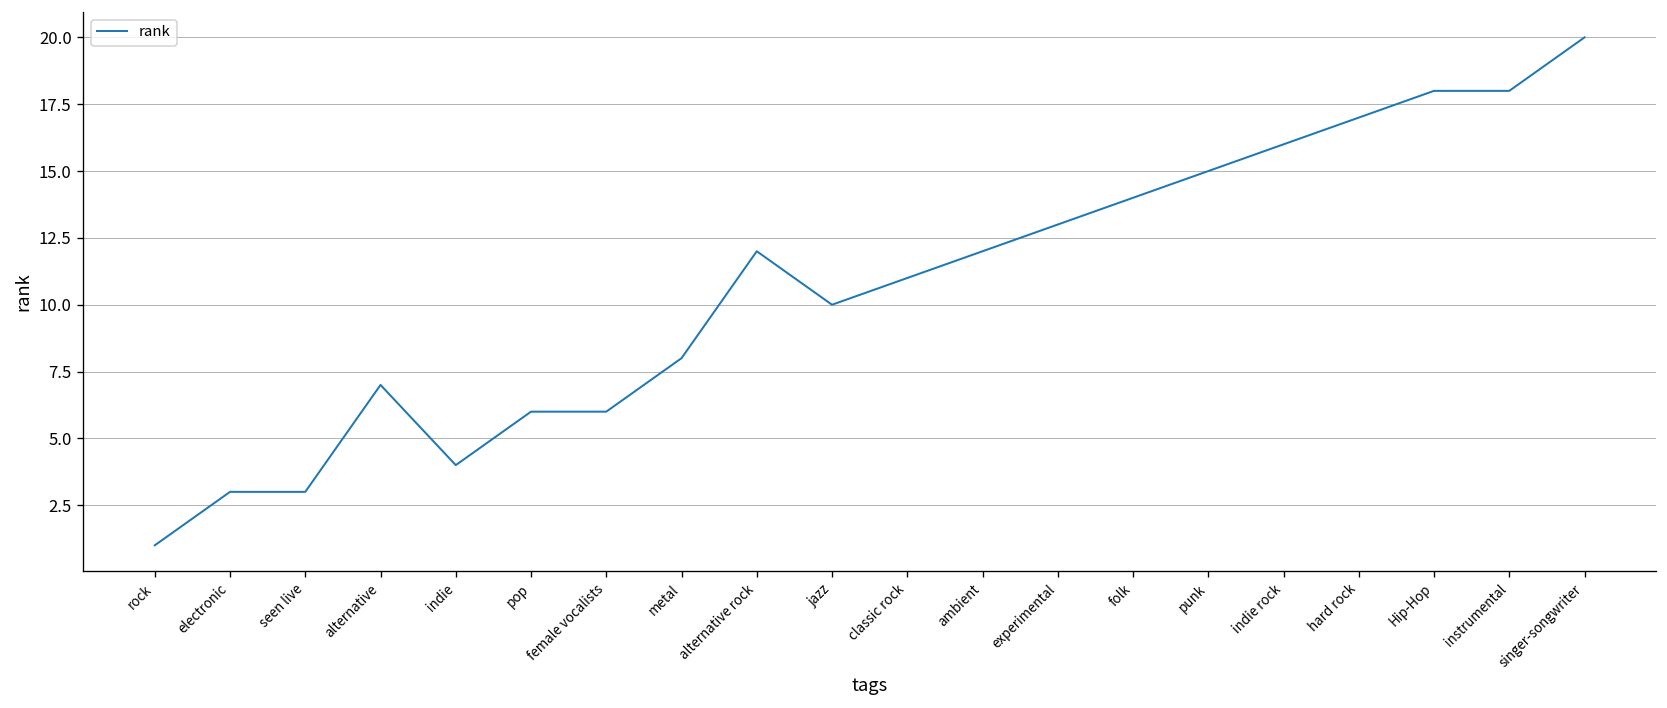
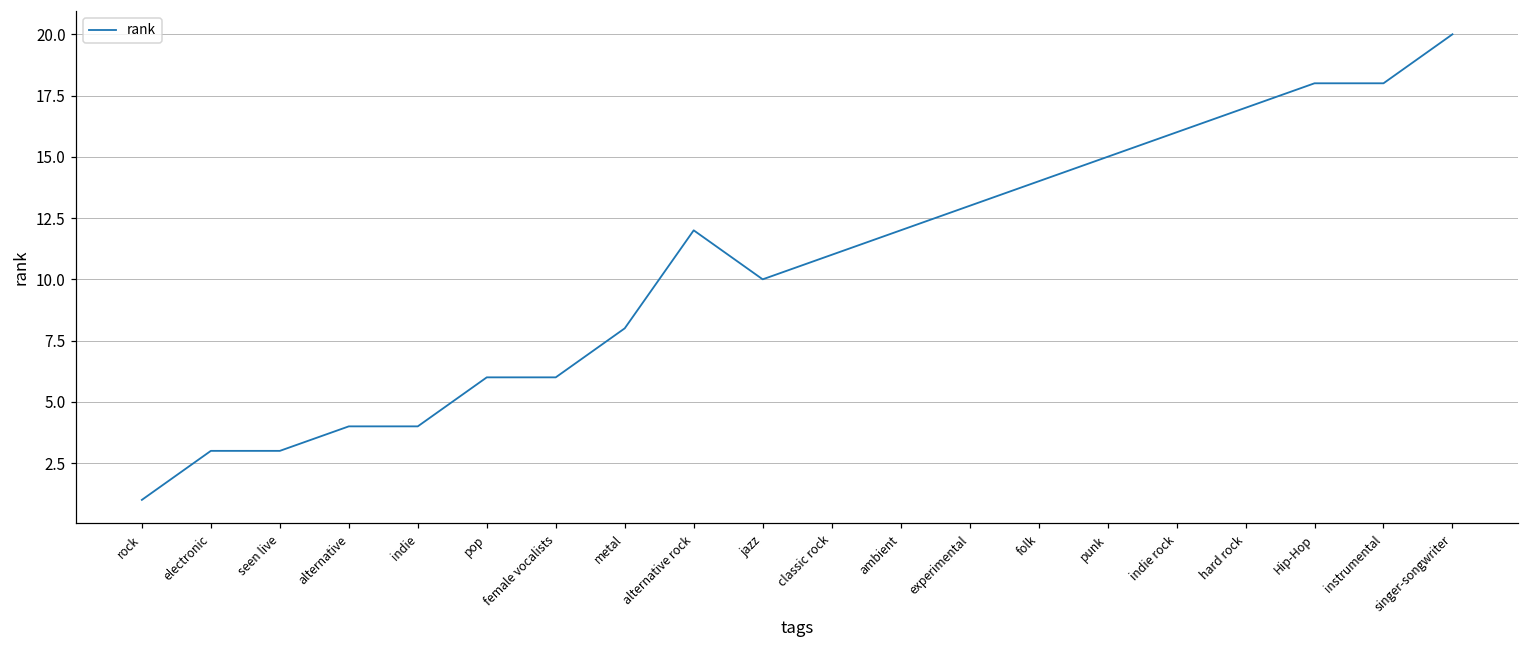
  {
    "rock": 1,
    "electronic": 3,
    "seen live": 3,
-   "alternative": 7,
+   "alternative": 4,
    "indie": 4,
    "pop": 6,
    "female vocalists": 6,
    "metal": 8,
    "alternative rock": 12,
    "jazz": 10,
    "classic rock": 11,
    "ambient": 12,
    "experimental": 13,
    "folk": 14,
    "punk": 15,
    "indie rock": 16,
    "hard rock": 17,
    "Hip-Hop": 18,
    "instrumental": 18,
    "singer-songwriter": 20
  }
